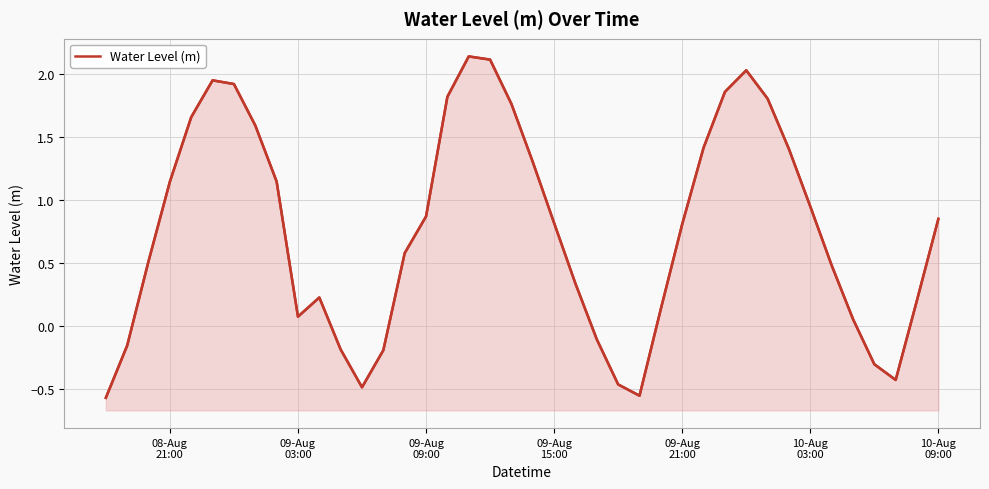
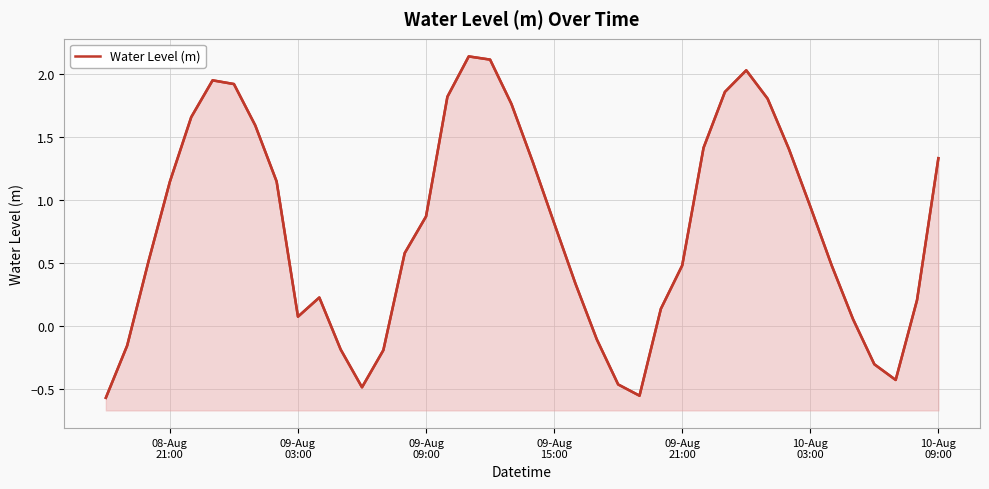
  {
    "08-Aug 21:00": 1.14,
    "09-Aug 03:00": 0.07,
    "09-Aug 09:00": 0.87,
    "09-Aug 15:00": 0.81,
-   "09-Aug 21:00": 0.81,
+   "09-Aug 21:00": 0.48,
    "10-Aug 03:00": 0.95,
-   "10-Aug 09:00": 0.85
+   "10-Aug 09:00": 1.33
  }
